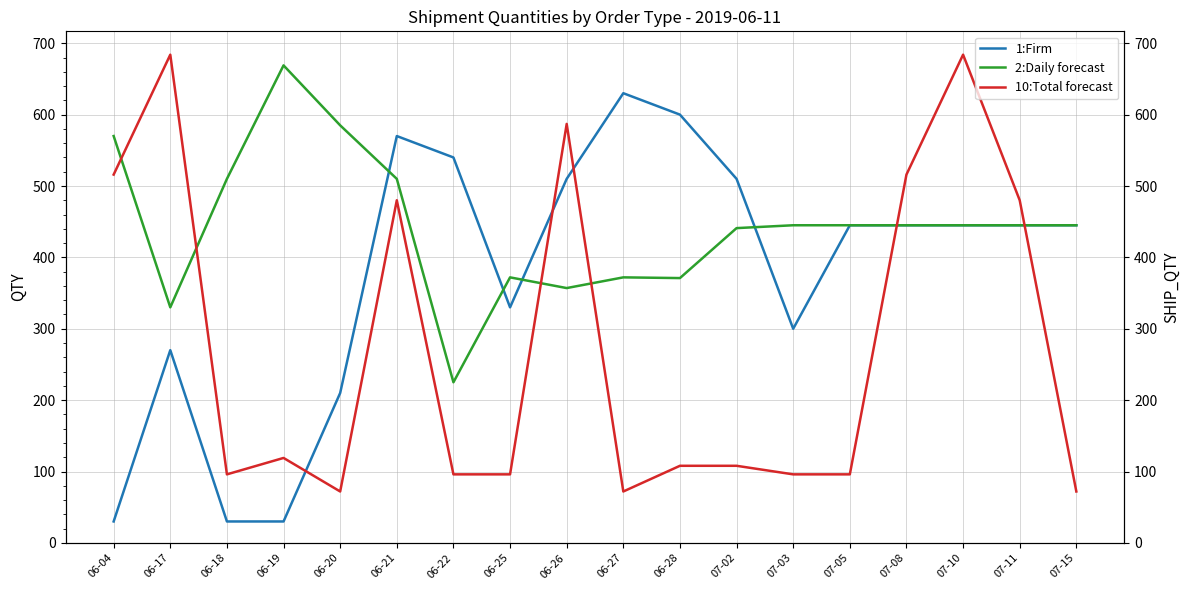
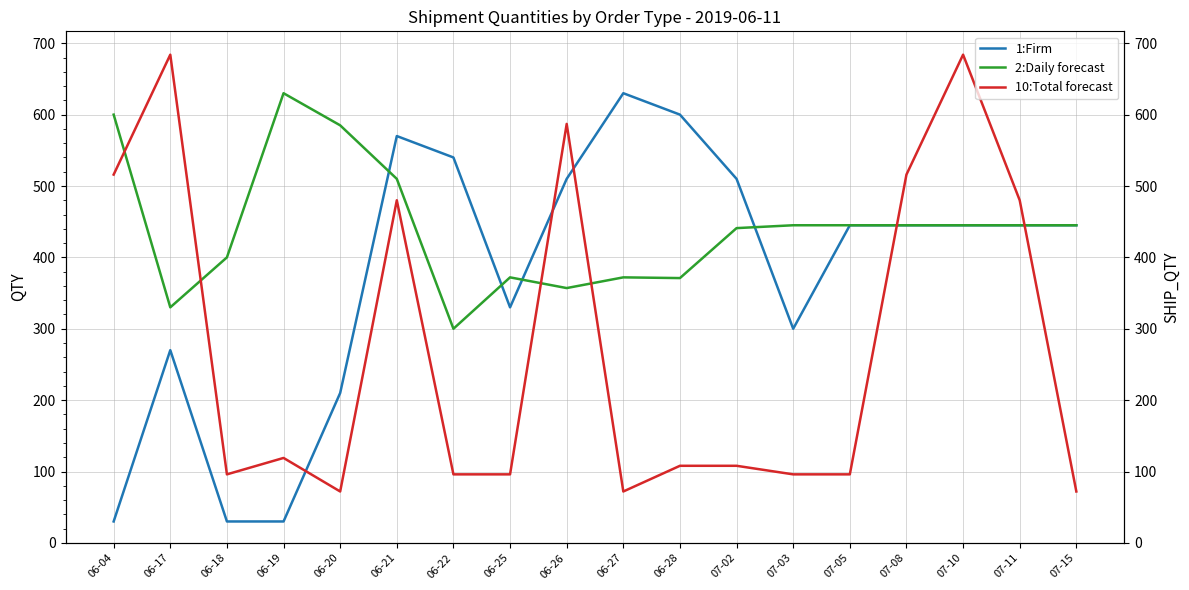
  {
    "1:Firm": {
      "06-04": 30,
      "06-17": 270,
      "06-18": 30,
      "06-19": 30,
      "06-20": 210,
      "06-21": 570,
      "06-22": 540,
      "06-25": 330,
      "06-26": 510,
      "06-27": 630,
      "06-28": 600,
      "07-02": 510,
      "07-03": 300
    },
    "2:Daily forecast": {
-     "06-04": 570,
+     "06-04": 600,
      "06-17": 330,
-     "06-18": 510,
-     "06-19": 670,
+     "06-18": 400,
+     "06-19": 630,
      "06-20": 590,
      "06-21": 510,
-     "06-22": 230,
+     "06-22": 300,
      "06-25": 370,
      "06-26": 360,
      "06-27": 370,
      "06-28": 370,
      "07-02": 440,
      "07-03": 450
    },
    "10:Total forecast": {
      "06-04": 520,
      "06-17": 680,
      "06-18": 100,
      "06-19": 120,
      "06-20": 70,
      "06-21": 480,
      "06-22": 100,
      "06-25": 100,
      "06-26": 590,
      "06-27": 70,
      "06-28": 110,
      "07-02": 110,
      "07-03": 100,
      "07-05": 100,
      "07-08": 520,
      "07-10": 680,
      "07-11": 480,
      "07-15": 70
    }
  }
